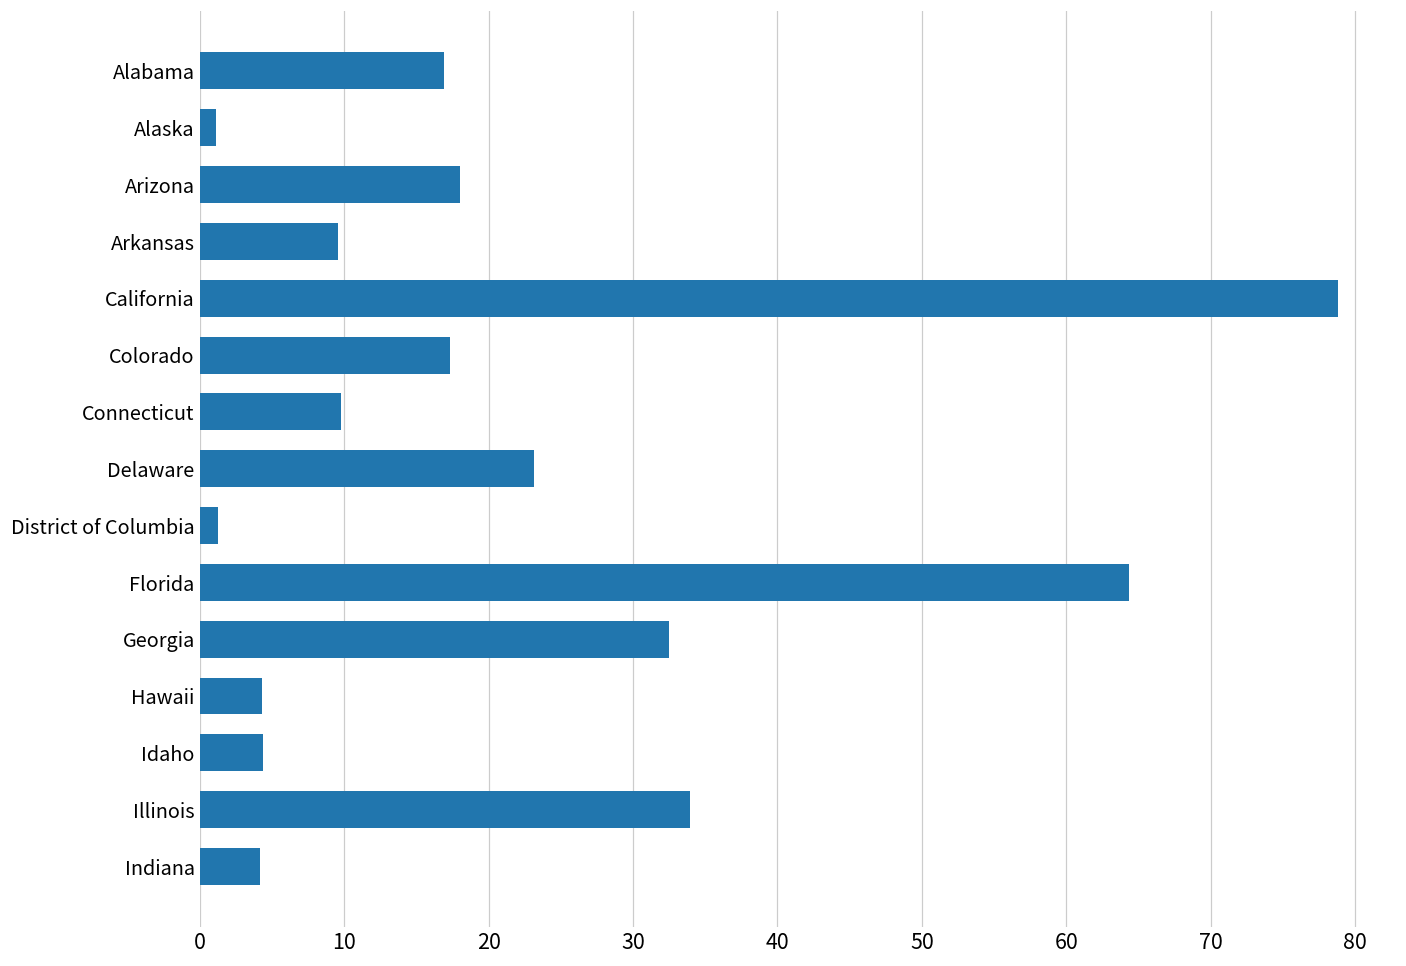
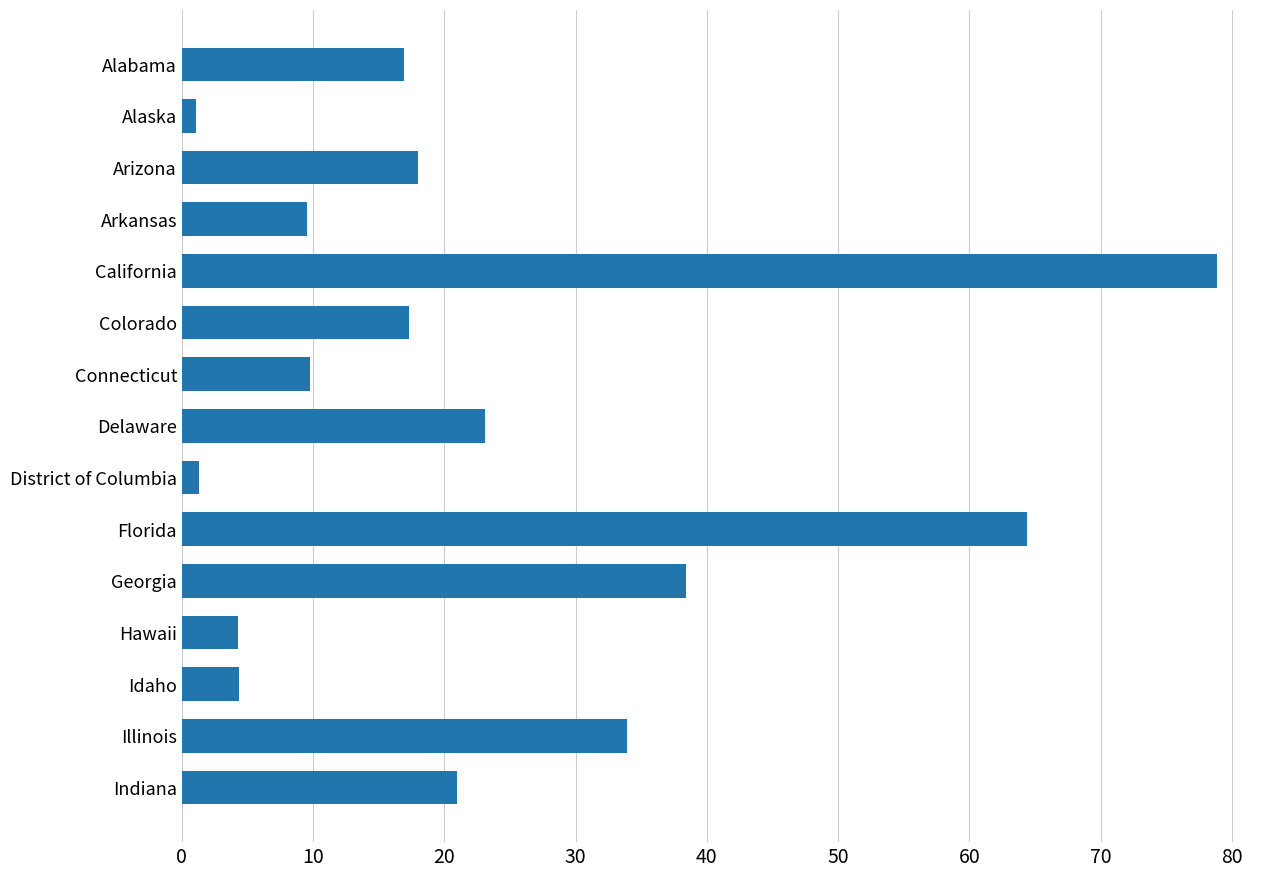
  {
    "Alabama": 16.9,
    "Alaska": 1.1,
    "Arizona": 18.0,
    "Arkansas": 9.6,
    "California": 78.8,
    "Colorado": 17.3,
    "Connecticut": 9.8,
    "Delaware": 23.1,
    "District of Columbia": 1.3,
    "Florida": 64.4,
-   "Georgia": 32.5,
+   "Georgia": 38.4,
    "Hawaii": 4.3,
    "Idaho": 4.3,
    "Illinois": 33.9,
-   "Indiana": 4.1
+   "Indiana": 20.9
  }
